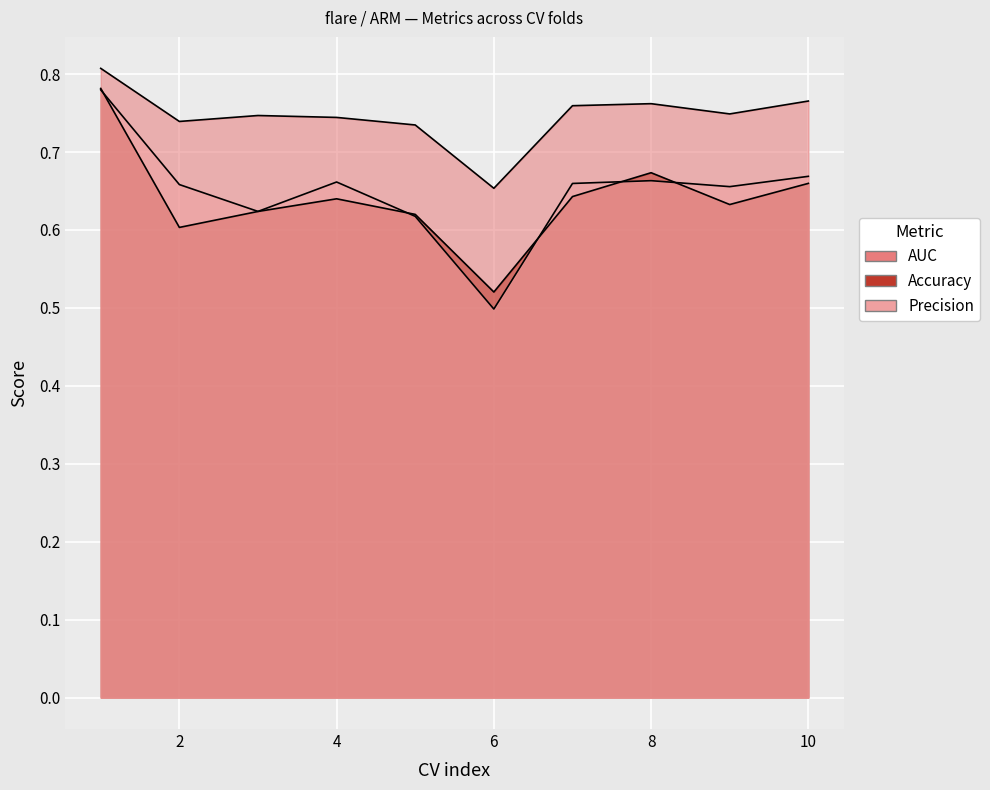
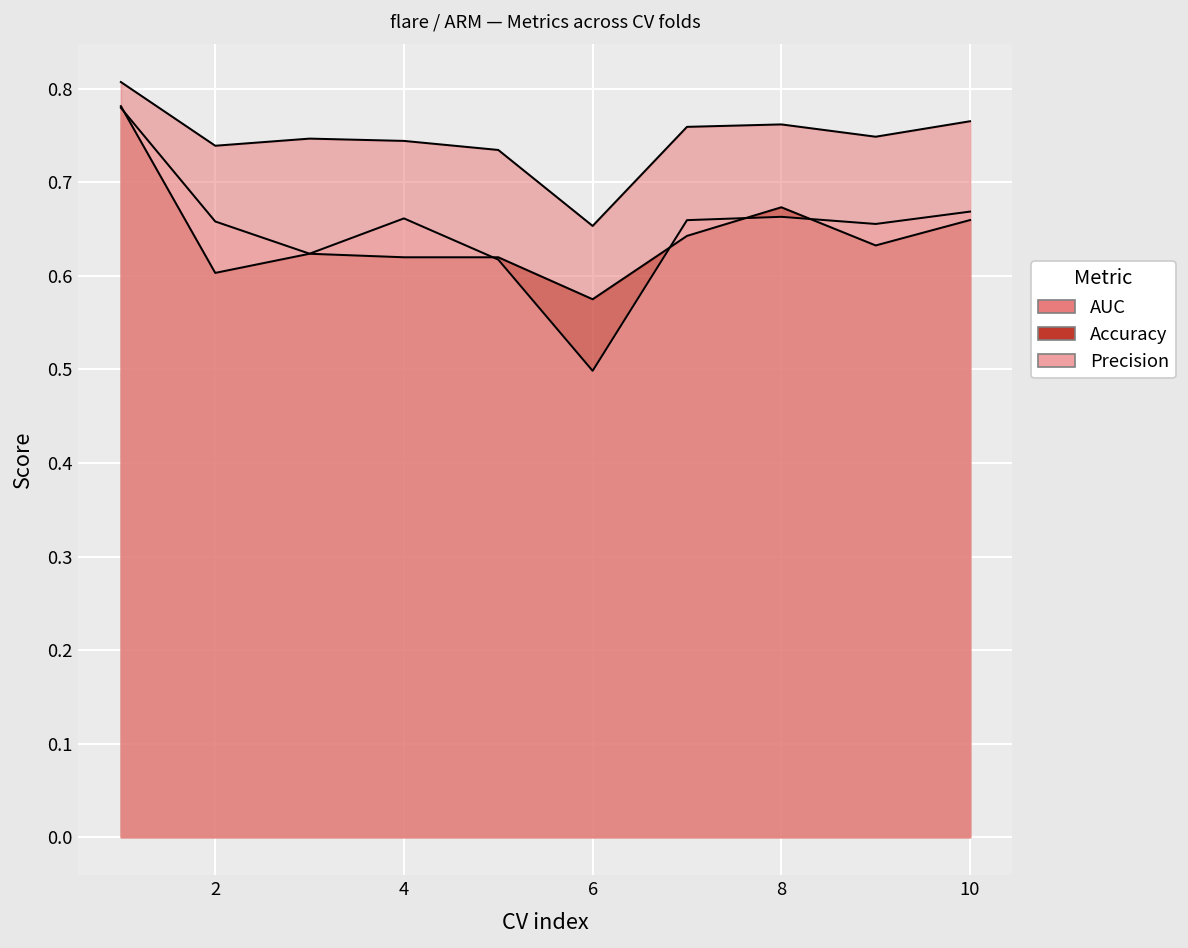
  {
    "Accuracy": {
      "2": 0.60,
-     "4": 0.64,
-     "6": 0.52,
+     "4": 0.62,
+     "6": 0.58,
      "8": 0.67,
      "10": 0.66
    }
  }
